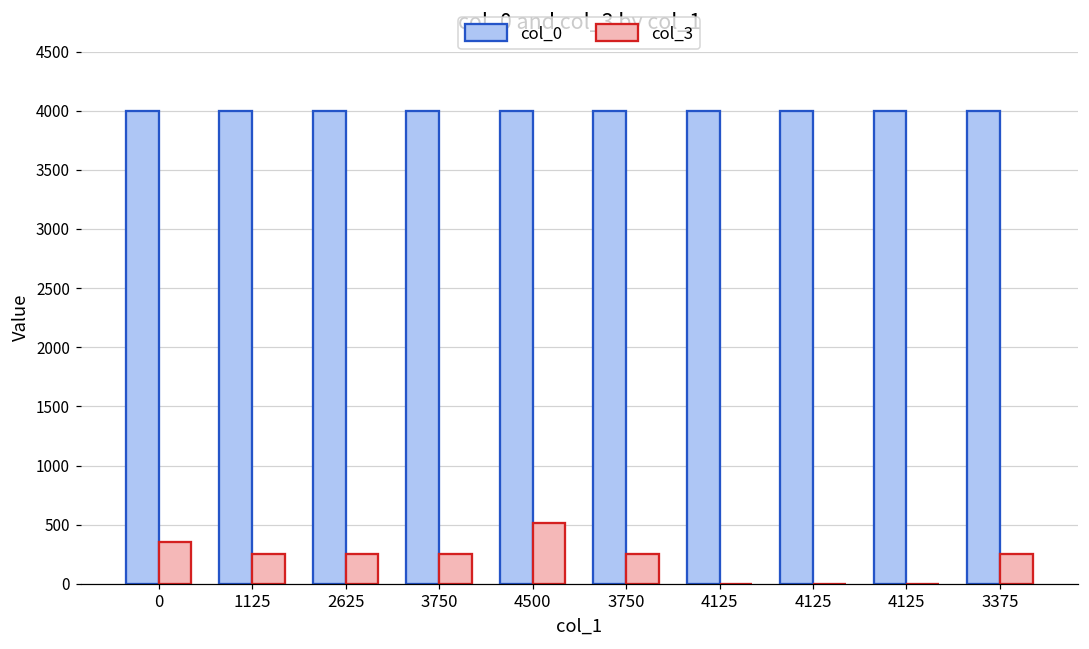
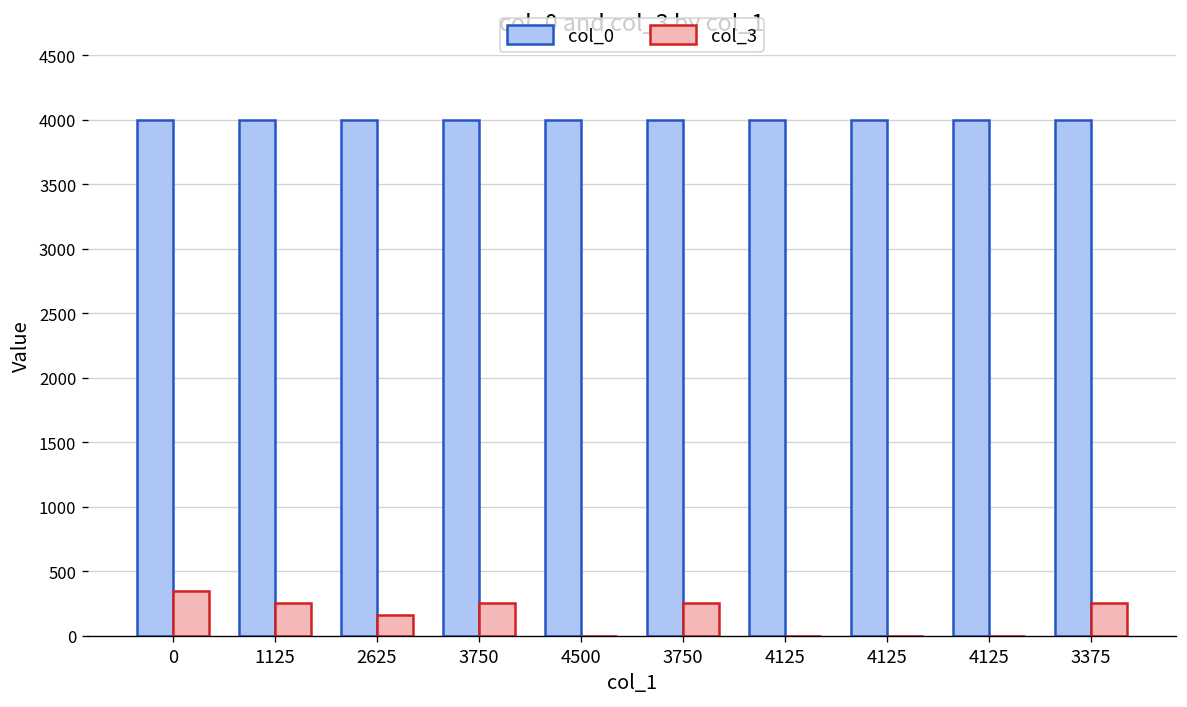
  {
    "col_0": {
      "0": 4000,
      "1125": 4000,
      "2625": 4000,
      "4500": 4000,
      "3375": 4000
    },
    "col_3": {
      "0": 350,
      "1125": 260,
-     "2625": 260,
-     "4500": 520,
+     "2625": 160,
+     "4500": 0,
      "3375": 260
    }
  }
